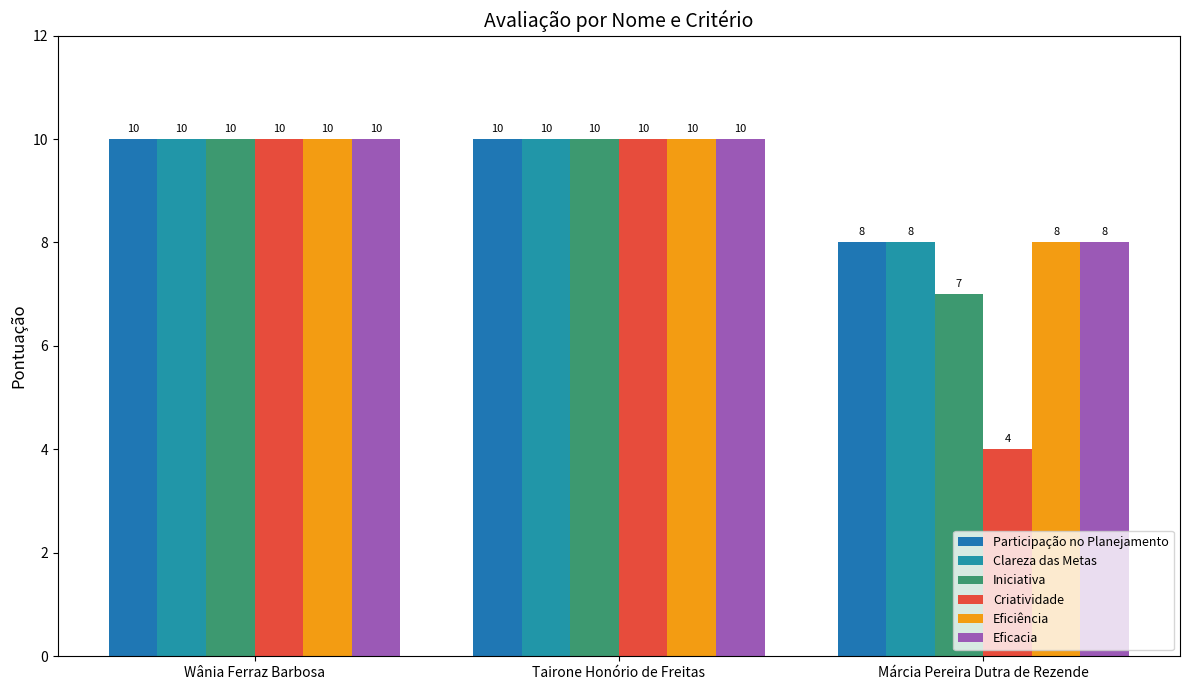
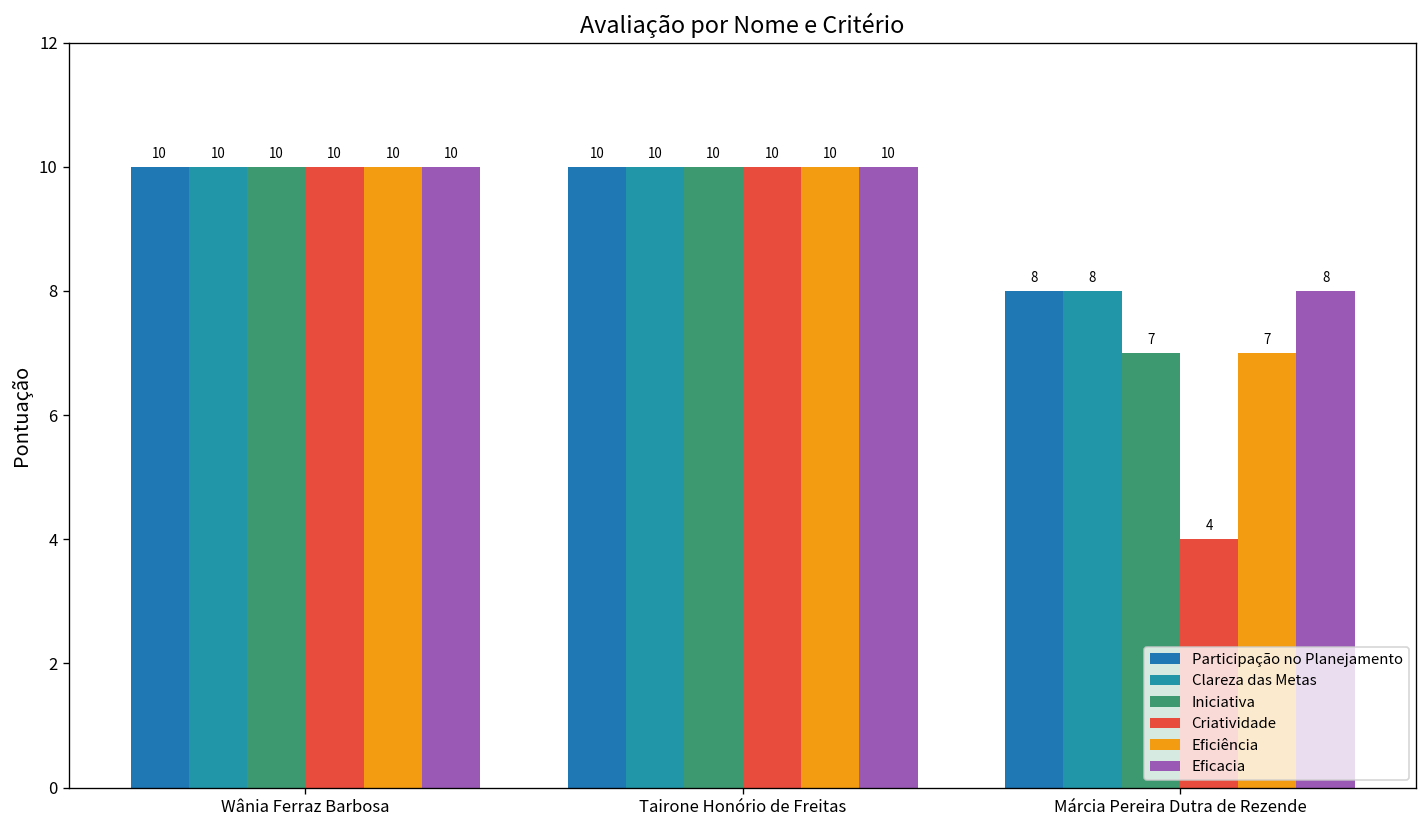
  {
    "Iniciativa": {
      "Wânia Ferraz Barbosa": 10,
      "Tairone Honório de Freitas": 10,
      "Márcia Pereira Dutra de Rezende": 7
    },
    "Criatividade": {
      "Wânia Ferraz Barbosa": 10,
      "Tairone Honório de Freitas": 10,
      "Márcia Pereira Dutra de Rezende": 4
    },
    "Eficiência": {
      "Wânia Ferraz Barbosa": 10,
      "Tairone Honório de Freitas": 10,
-     "Márcia Pereira Dutra de Rezende": 8
+     "Márcia Pereira Dutra de Rezende": 7
    },
    "Eficacia": {
      "Wânia Ferraz Barbosa": 10,
      "Tairone Honório de Freitas": 10,
      "Márcia Pereira Dutra de Rezende": 8
    }
  }
